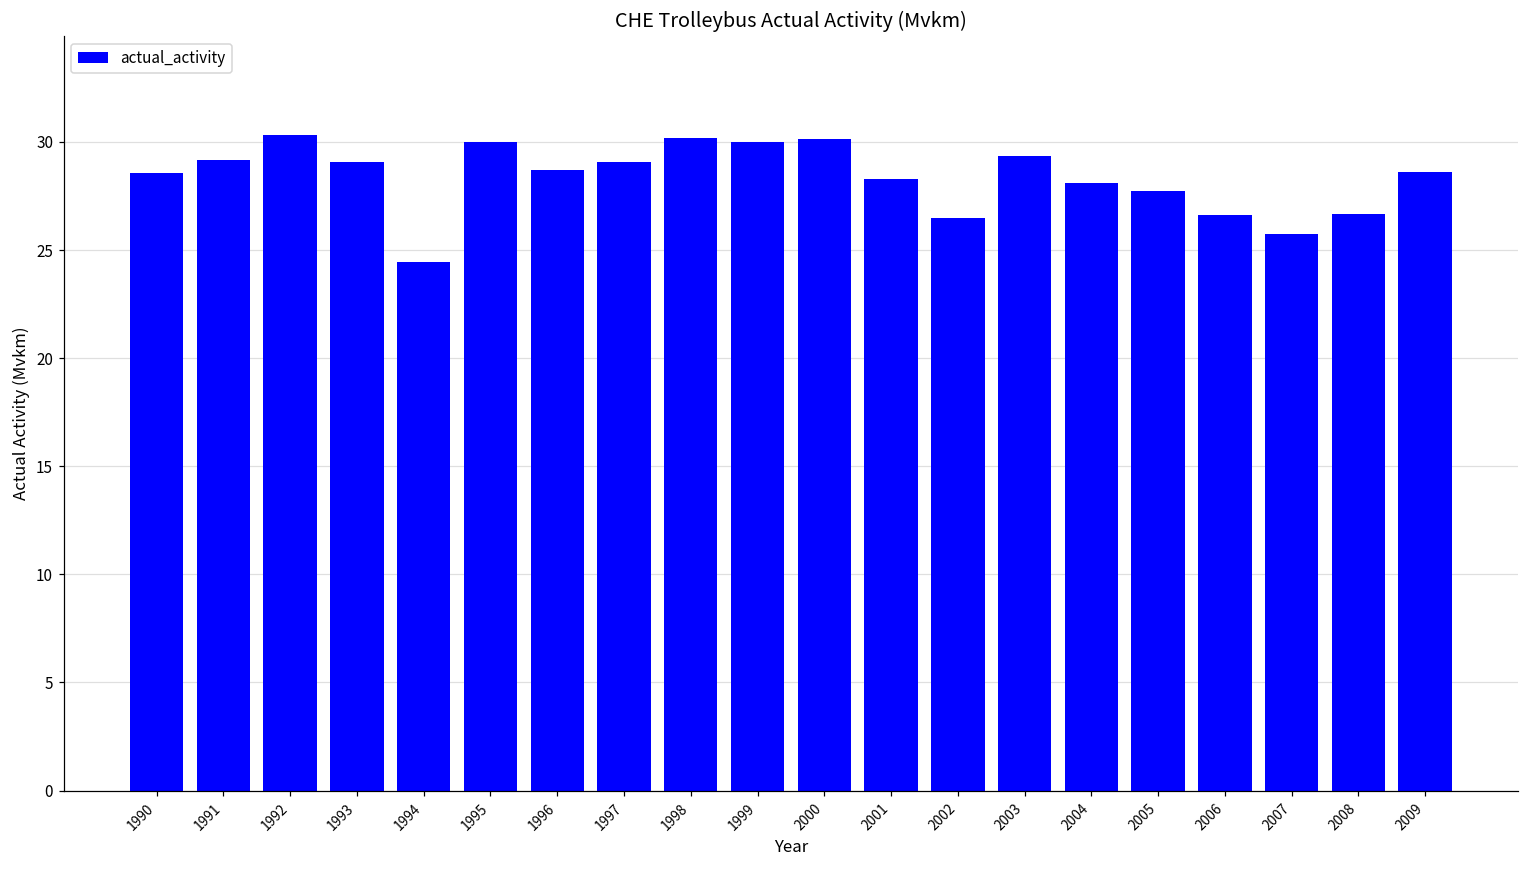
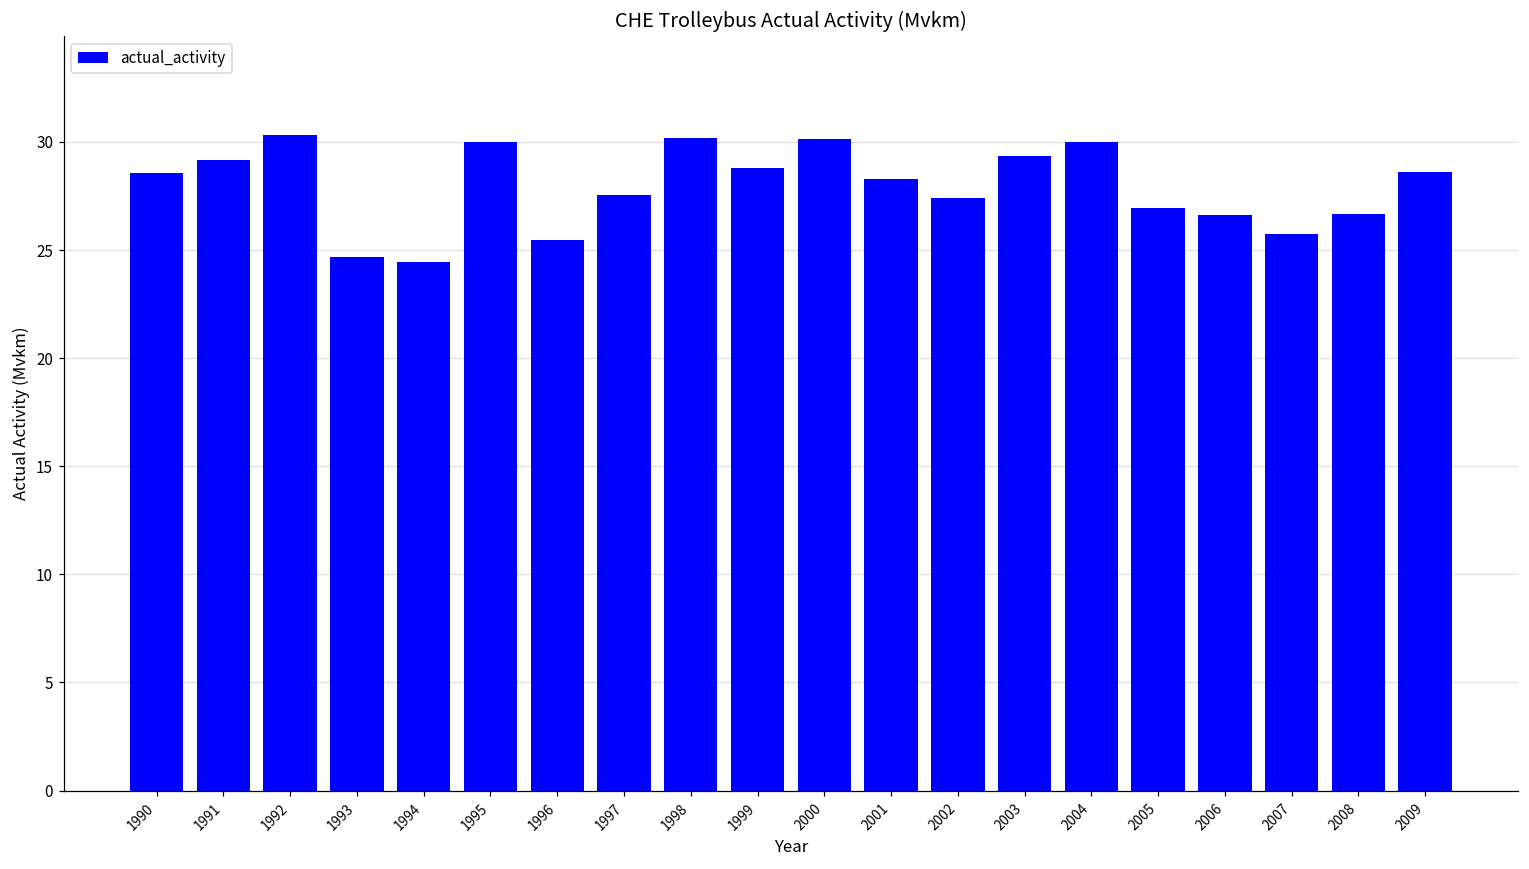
  {
    "1990": 28.5,
    "1991": 29.2,
    "1992": 30.3,
-   "1993": 29.1,
+   "1993": 24.7,
    "1994": 24.4,
    "1995": 30.0,
-   "1996": 28.7,
-   "1997": 29.1,
+   "1996": 25.5,
+   "1997": 27.6,
    "1998": 30.2,
-   "1999": 30.0,
+   "1999": 28.8,
    "2000": 30.1,
    "2001": 28.3,
-   "2002": 26.5,
+   "2002": 27.4,
    "2003": 29.3,
-   "2004": 28.1,
-   "2005": 27.7,
+   "2004": 30.0,
+   "2005": 27.0,
    "2006": 26.6,
    "2007": 25.8,
    "2008": 26.7,
    "2009": 28.6
  }
